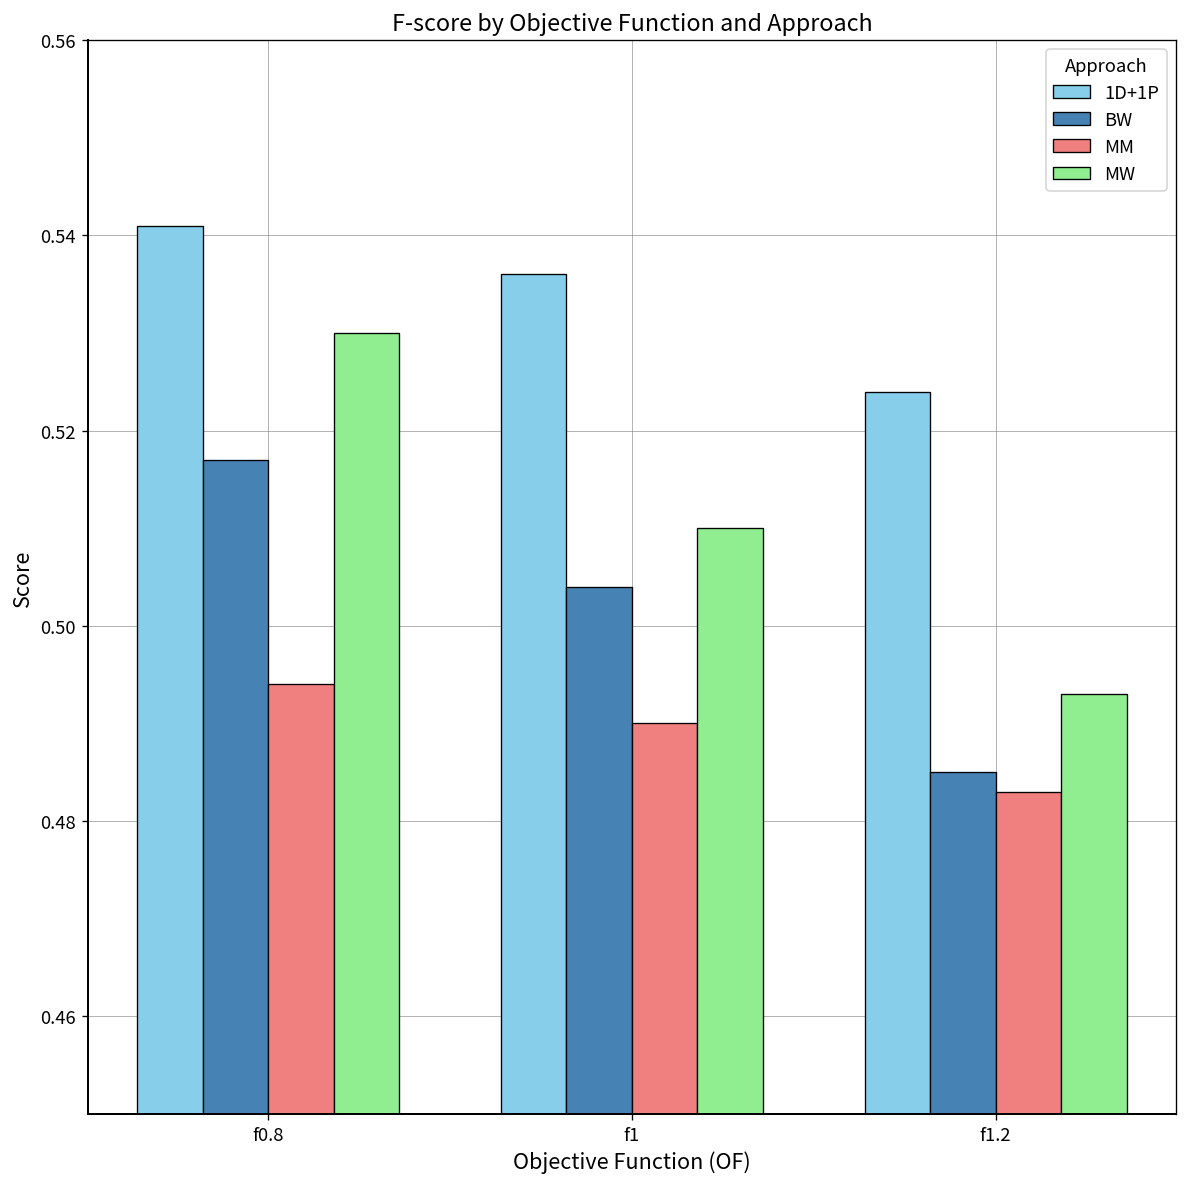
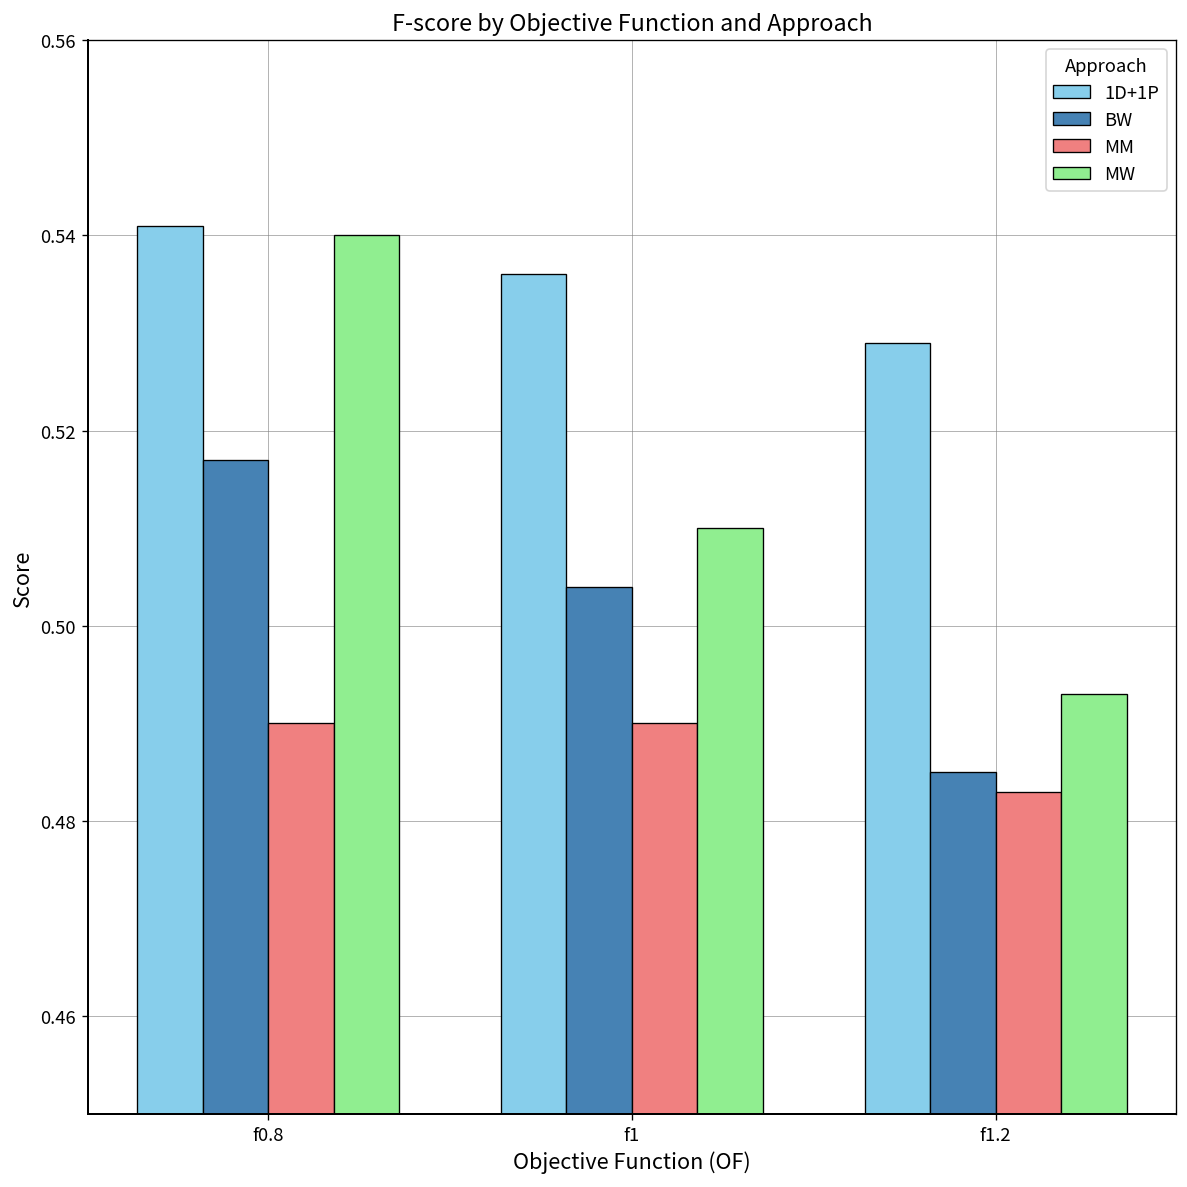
  {
    "1D+1P": {
      "f0.8": 0.541,
      "f1": 0.536,
-     "f1.2": 0.524
+     "f1.2": 0.529
    },
    "BW": {
      "f0.8": 0.517,
      "f1": 0.504,
      "f1.2": 0.485
    },
    "MM": {
-     "f0.8": 0.494,
+     "f0.8": 0.490,
      "f1": 0.490,
      "f1.2": 0.483
    },
    "MW": {
-     "f0.8": 0.53,
+     "f0.8": 0.54,
      "f1": 0.51,
      "f1.2": 0.493
    }
  }
